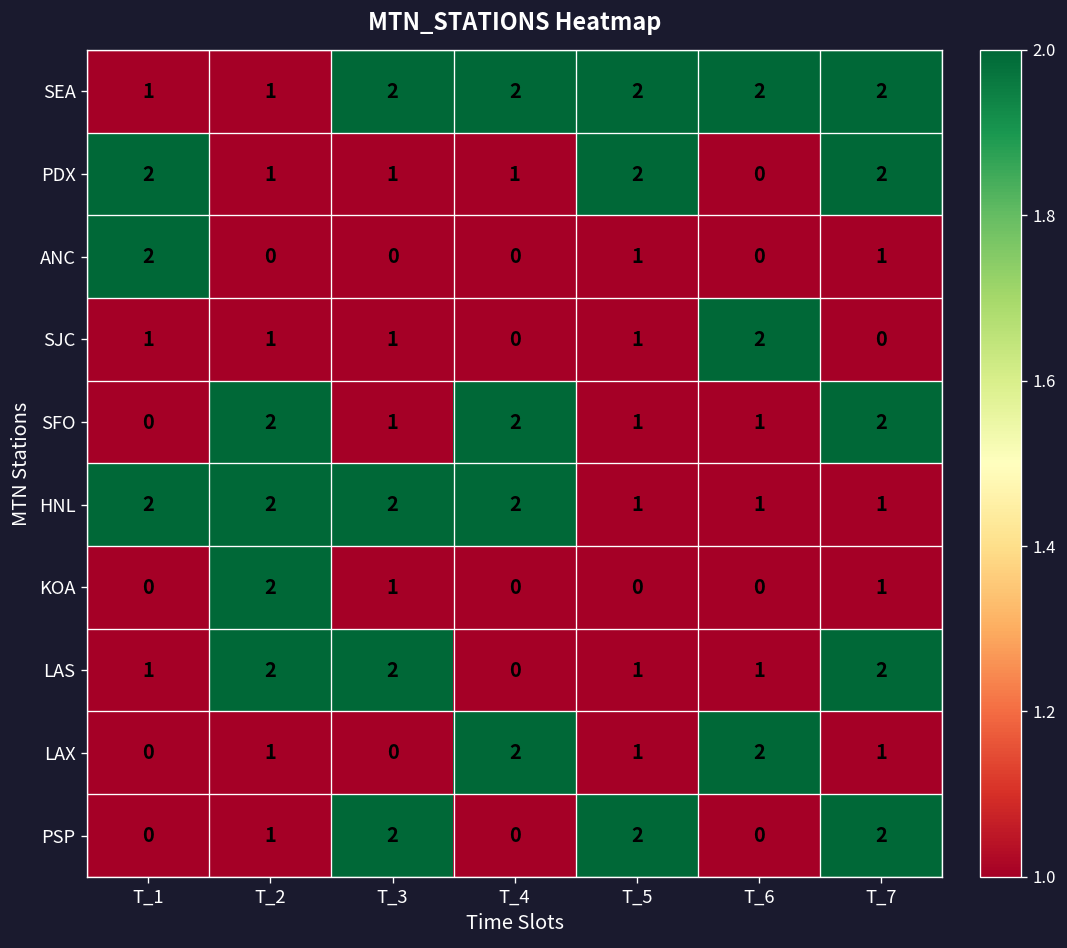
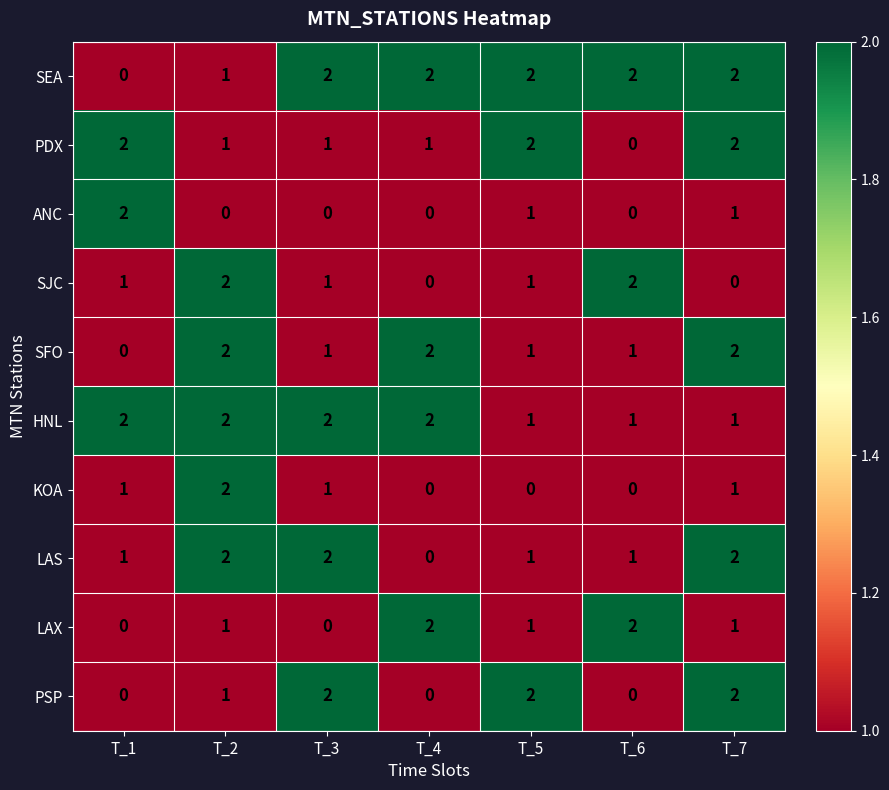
  {
    "SEA": {
-     "T_1": 1,
+     "T_1": 0,
      "T_2": 1,
      "T_3": 2,
      "T_4": 2,
      "T_5": 2,
      "T_6": 2,
      "T_7": 2
    },
    "PDX": {
      "T_1": 2,
      "T_2": 1,
      "T_3": 1,
      "T_4": 1,
      "T_5": 2,
      "T_6": 0,
      "T_7": 2
    },
    "ANC": {
      "T_1": 2,
      "T_2": 0,
      "T_3": 0,
      "T_4": 0,
      "T_5": 1,
      "T_6": 0,
      "T_7": 1
    },
    "SJC": {
      "T_1": 1,
-     "T_2": 1,
+     "T_2": 2,
      "T_3": 1,
      "T_4": 0,
      "T_5": 1,
      "T_6": 2,
      "T_7": 0
    },
    "SFO": {
      "T_1": 0,
      "T_2": 2,
      "T_3": 1,
      "T_4": 2,
      "T_5": 1,
      "T_6": 1,
      "T_7": 2
    },
    "HNL": {
      "T_1": 2,
      "T_2": 2,
      "T_3": 2,
      "T_4": 2,
      "T_5": 1,
      "T_6": 1,
      "T_7": 1
    },
    "KOA": {
-     "T_1": 0,
+     "T_1": 1,
      "T_2": 2,
      "T_3": 1,
      "T_4": 0,
      "T_5": 0,
      "T_6": 0,
      "T_7": 1
    },
    "LAS": {
      "T_1": 1,
      "T_2": 2,
      "T_3": 2,
      "T_4": 0,
      "T_5": 1,
      "T_6": 1,
      "T_7": 2
    },
    "LAX": {
      "T_1": 0,
      "T_2": 1,
      "T_3": 0,
      "T_4": 2,
      "T_5": 1,
      "T_6": 2,
      "T_7": 1
    },
    "PSP": {
      "T_1": 0,
      "T_2": 1,
      "T_3": 2,
      "T_4": 0,
      "T_5": 2,
      "T_6": 0,
      "T_7": 2
    }
  }
